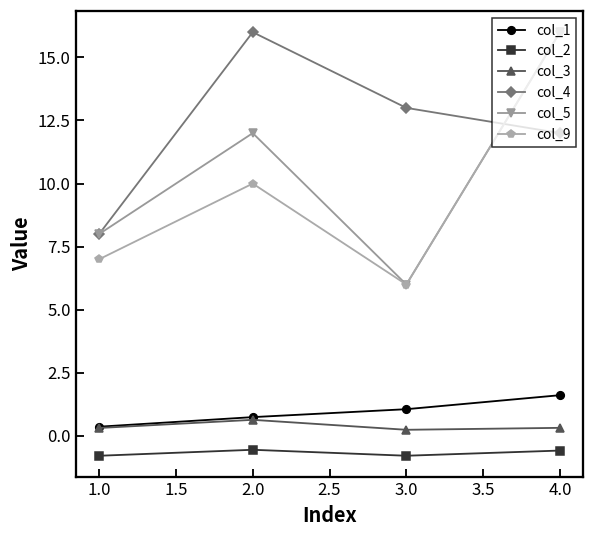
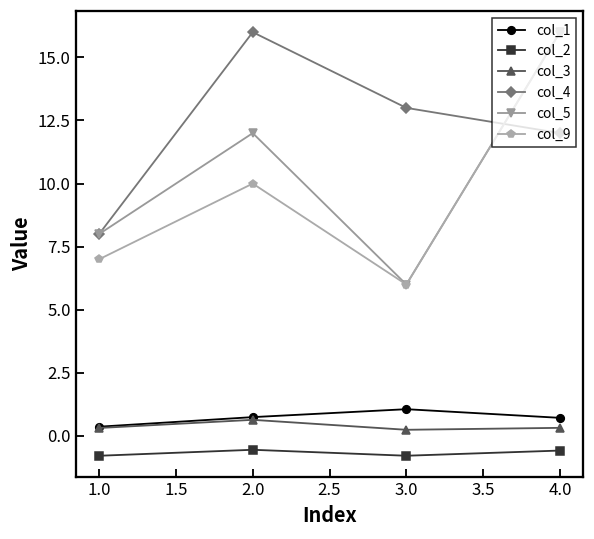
  {
    "col_1": {
      "3.0": 1.1,
-     "4.0": 1.6
+     "4.0": 0.7
    }
  }
